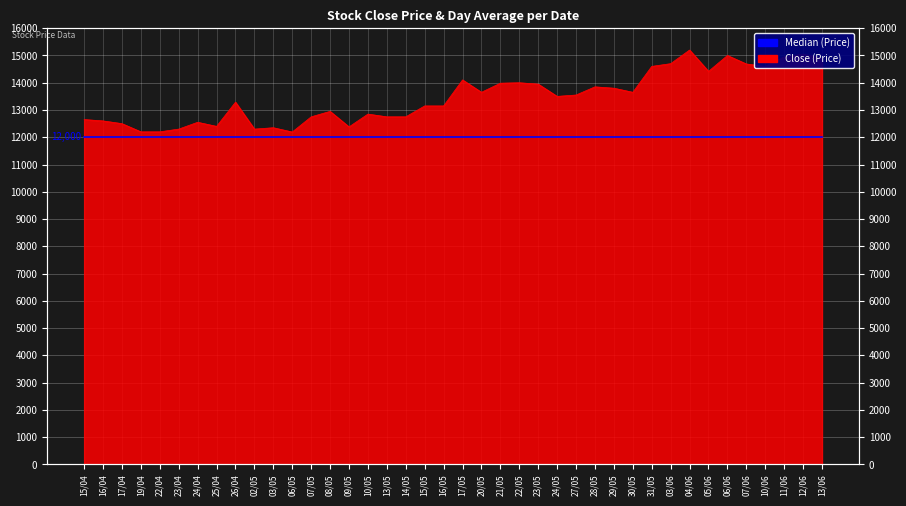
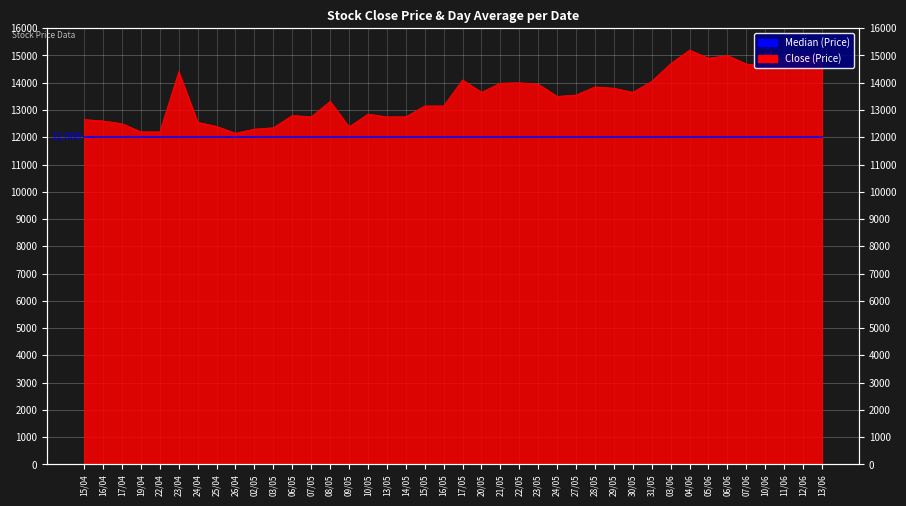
  {
    "Close (Price)": {
      "15/04": "12700",
      "16/04": "12600",
      "17/04": "12500",
      "19/04": "12200",
      "22/04": "12200",
-     "23/04": "12300",
+     "23/04": "14400",
      "24/04": "12600",
      "25/04": "12400",
-     "26/04": "13300",
+     "26/04": "12200",
      "02/05": "12300",
      "03/05": "12400",
-     "06/05": "12200",
+     "06/05": "12800",
      "07/05": "12800",
-     "08/05": "13000",
+     "08/05": "13300",
      "09/05": "12400",
      "10/05": "12900",
      "13/05": "12800",
      "14/05": "12800",
      "15/05": "13200",
      "16/05": "13200",
      "17/05": "14100",
      "20/05": "13700",
      "21/05": "14000",
      "22/05": "14000",
      "23/05": "14000",
      "24/05": "13500",
      "27/05": "13600",
      "28/05": "13900",
      "29/05": "13800",
      "30/05": "13700",
-     "31/05": "14600",
+     "31/05": "14100",
      "03/06": "14700",
      "04/06": "15200",
-     "05/06": "14400",
+     "05/06": "14900",
      "06/06": "15000",
      "07/06": "14700"
    },
    "Median (Price)": {
      "15/04": "12,000"
    }
  }
